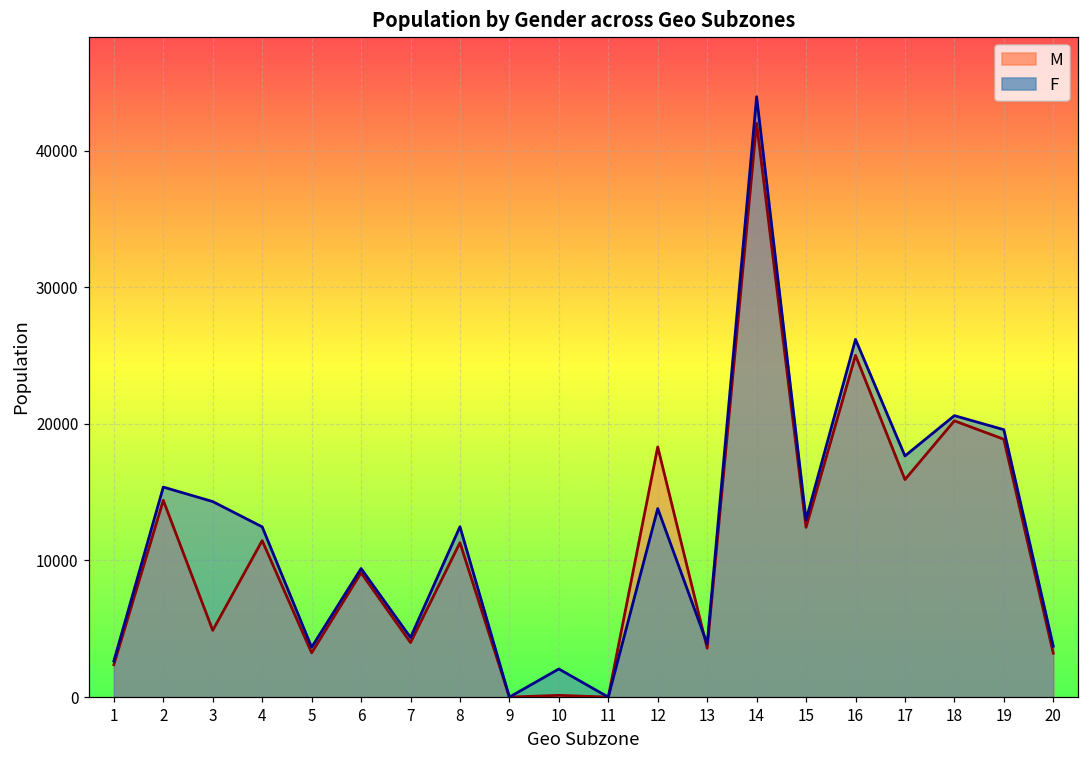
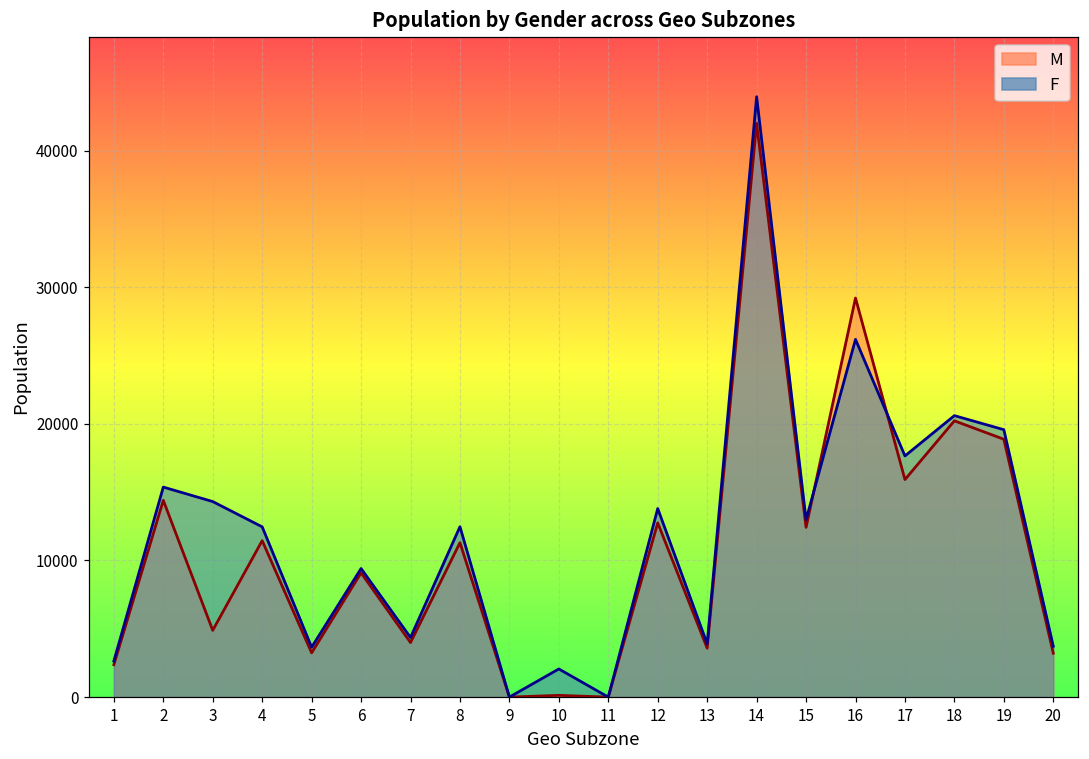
  {
    "M": {
      "1": 2400,
      "2": 14400,
      "3": 4900,
      "4": 11500,
      "5": 3200,
      "6": 9100,
      "7": 4000,
      "8": 11300,
      "10": 100,
-     "12": 18300,
+     "12": 12800,
      "13": 3600,
      "14": 42000,
      "15": 12400,
-     "16": 25000,
+     "16": 29200,
      "17": 15900,
      "18": 20200,
      "19": 18900,
      "20": 3200
    },
    "F": {
      "1": 2600,
      "2": 15400,
      "3": 14300,
      "4": 12500,
      "5": 3700,
      "6": 9400,
      "7": 4400,
      "8": 12500,
      "10": 2100,
      "12": 13800,
      "13": 3900,
      "14": 43900,
      "15": 13000,
      "16": 26200,
      "17": 17700,
      "18": 20600,
      "19": 19600,
      "20": 3700
    }
  }
